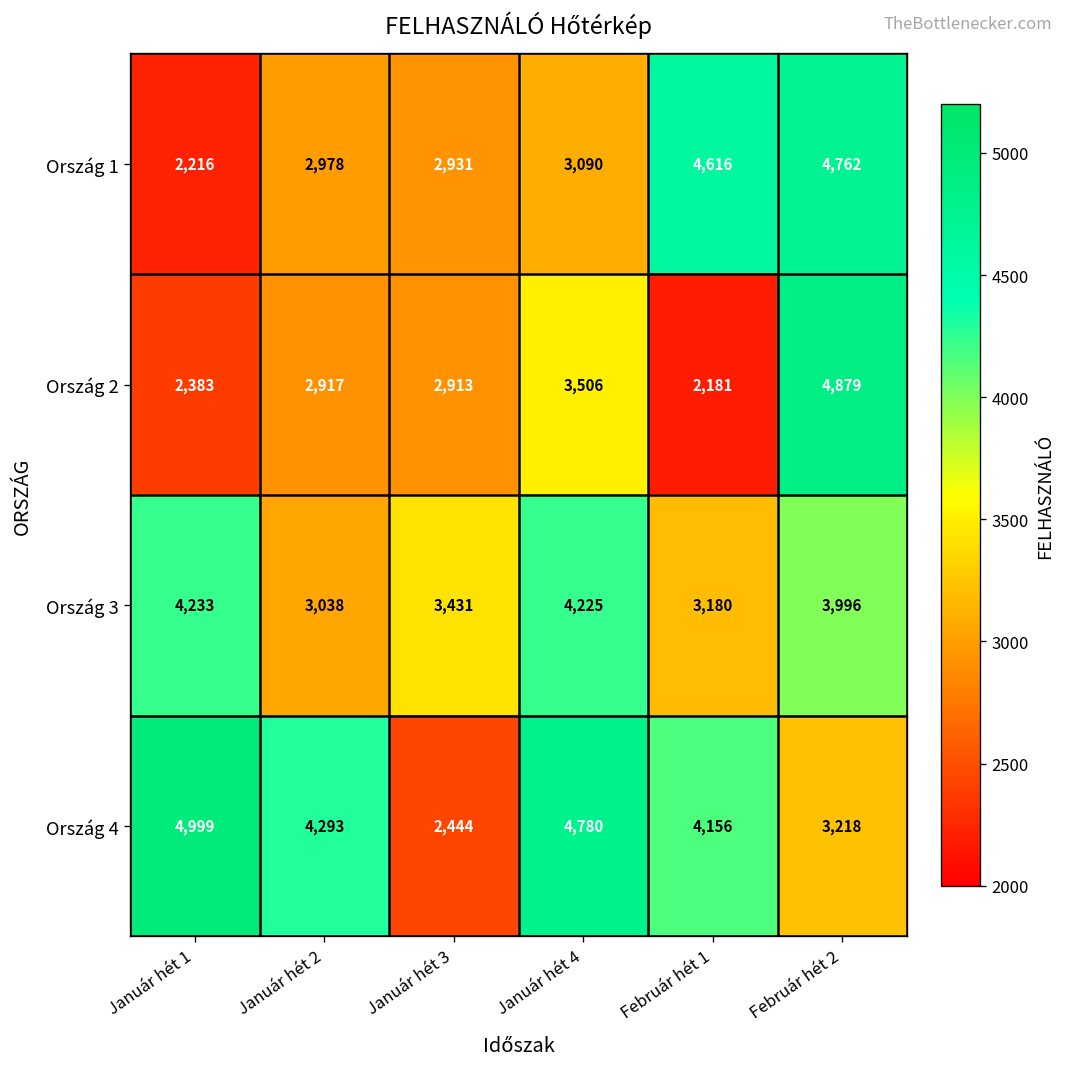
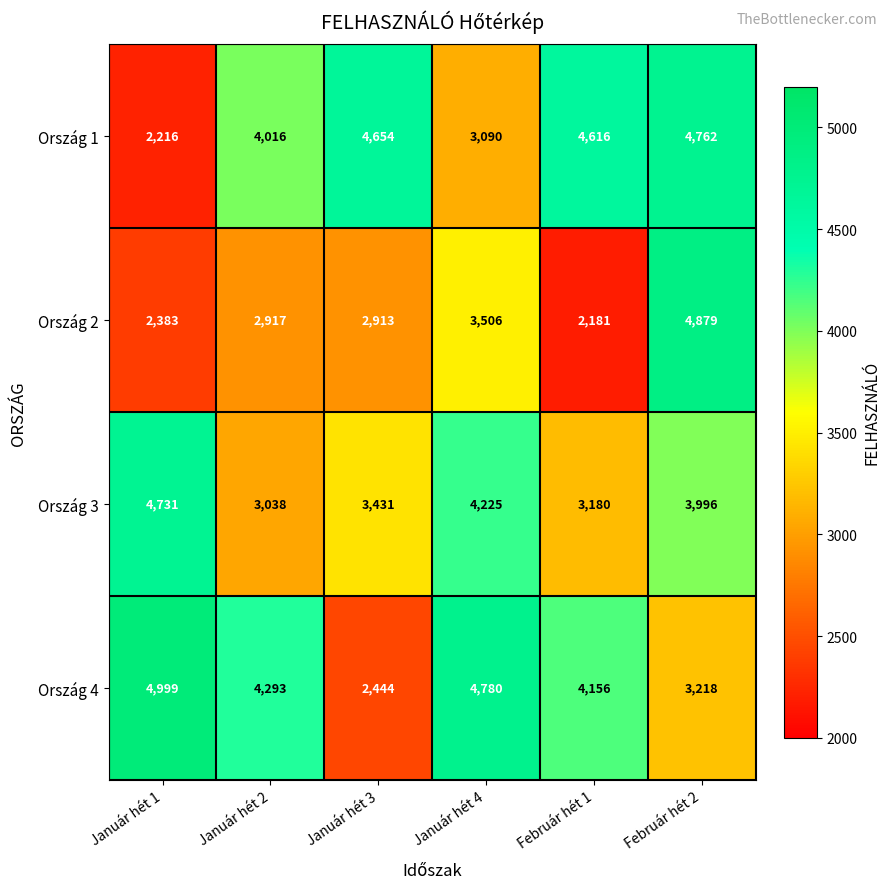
  {
    "Ország 1": {
      "Január hét 1": "2,216",
-     "Január hét 2": "2,978",
-     "Január hét 3": "2,931",
+     "Január hét 2": "4,016",
+     "Január hét 3": "4,654",
      "Január hét 4": "3,090",
      "Február hét 1": "4,616",
      "Február hét 2": "4,762"
    },
    "Ország 2": {
      "Január hét 1": "2,383",
      "Január hét 2": "2,917",
      "Január hét 3": "2,913",
      "Január hét 4": "3,506",
      "Február hét 1": "2,181",
      "Február hét 2": "4,879"
    },
    "Ország 3": {
-     "Január hét 1": "4,233",
+     "Január hét 1": "4,731",
      "Január hét 2": "3,038",
      "Január hét 3": "3,431",
      "Január hét 4": "4,225",
      "Február hét 1": "3,180",
      "Február hét 2": "3,996"
    },
    "Ország 4": {
      "Január hét 1": "4,999",
      "Január hét 2": "4,293",
      "Január hét 3": "2,444",
      "Január hét 4": "4,780",
      "Február hét 1": "4,156",
      "Február hét 2": "3,218"
    }
  }
